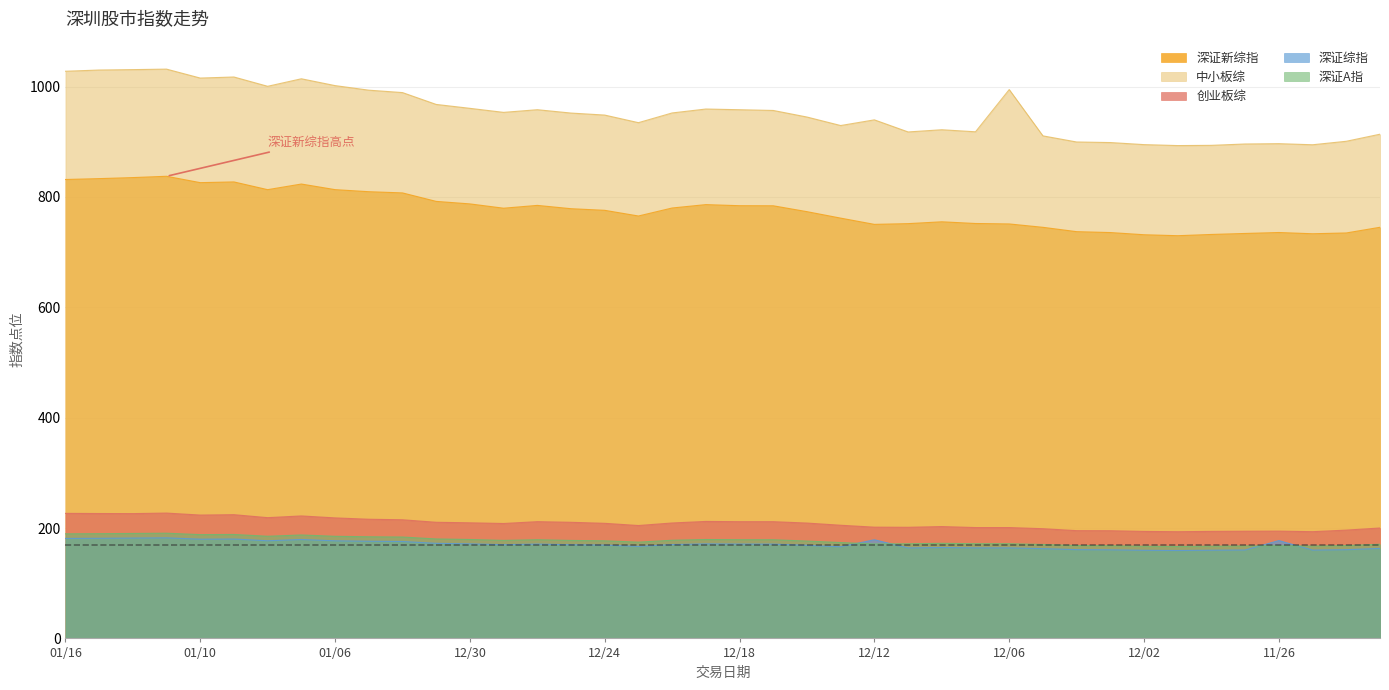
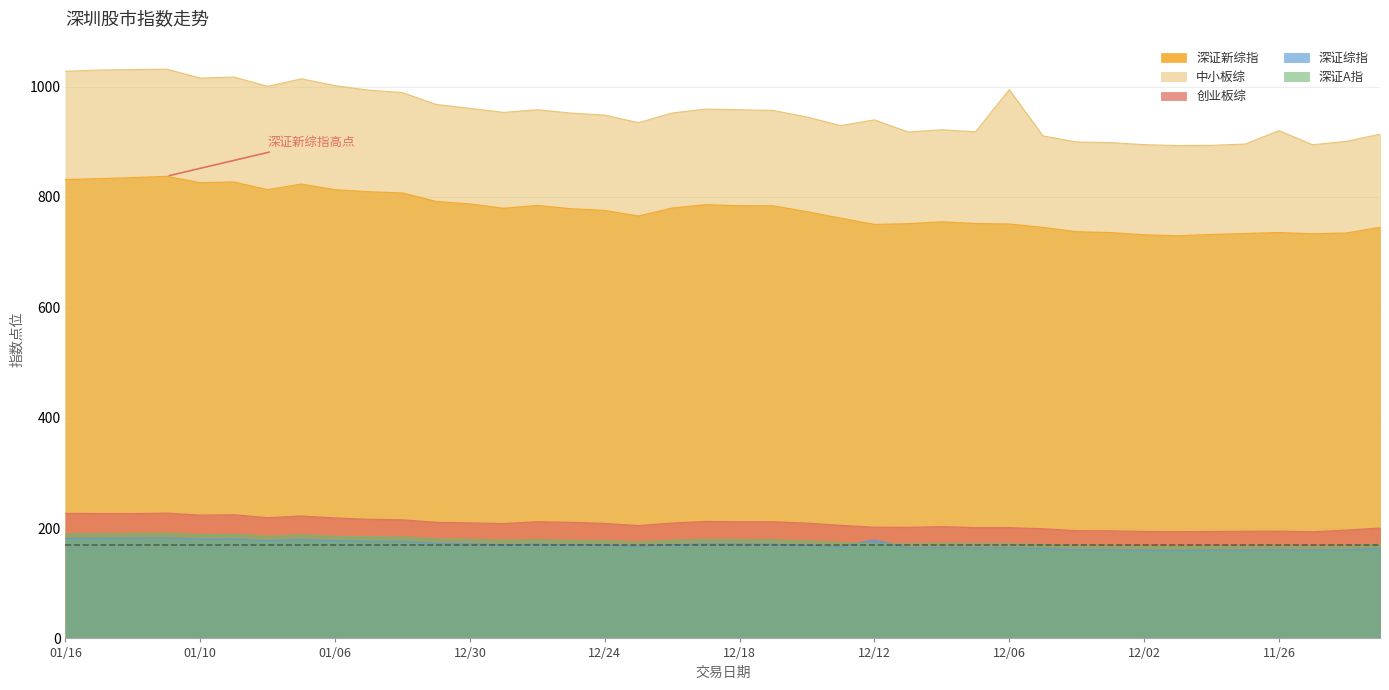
  {
    "深证新综指": {
      "01/16": 830,
      "01/10": 830,
      "01/06": 810,
      "12/30": 790,
      "12/24": 780,
      "12/18": 780,
      "12/12": 750,
      "12/06": 750,
      "12/02": 730,
      "11/26": 740
    },
    "中小板综": {
      "01/16": 1030,
      "01/10": 1020,
      "01/06": 1000,
      "12/30": 960,
      "12/24": 950,
      "12/18": 960,
      "12/12": 940,
      "12/06": 990,
      "12/02": 890,
-     "11/26": 900
+     "11/26": 920
    },
    "创业板综": {
      "01/16": 230,
      "01/10": 220,
      "01/06": 220,
      "12/30": 210,
      "12/24": 210,
      "12/18": 210,
      "12/12": 200,
      "12/06": 200,
      "12/02": 190,
      "11/26": 190
    },
    "深证综指": {
      "01/16": 180,
      "01/10": 180,
      "01/06": 180,
      "12/30": 170,
      "12/24": 170,
      "12/18": 170,
      "12/12": 180,
      "12/06": 160,
      "12/02": 160,
-     "11/26": 180
+     "11/26": 160
    },
    "深证A指": {
      "01/16": 190,
      "01/10": 190,
      "01/06": 190,
      "12/30": 180,
      "12/24": 180,
      "12/18": 180,
      "12/12": 170,
      "12/06": 170,
      "12/02": 170,
      "11/26": 170
    }
  }
